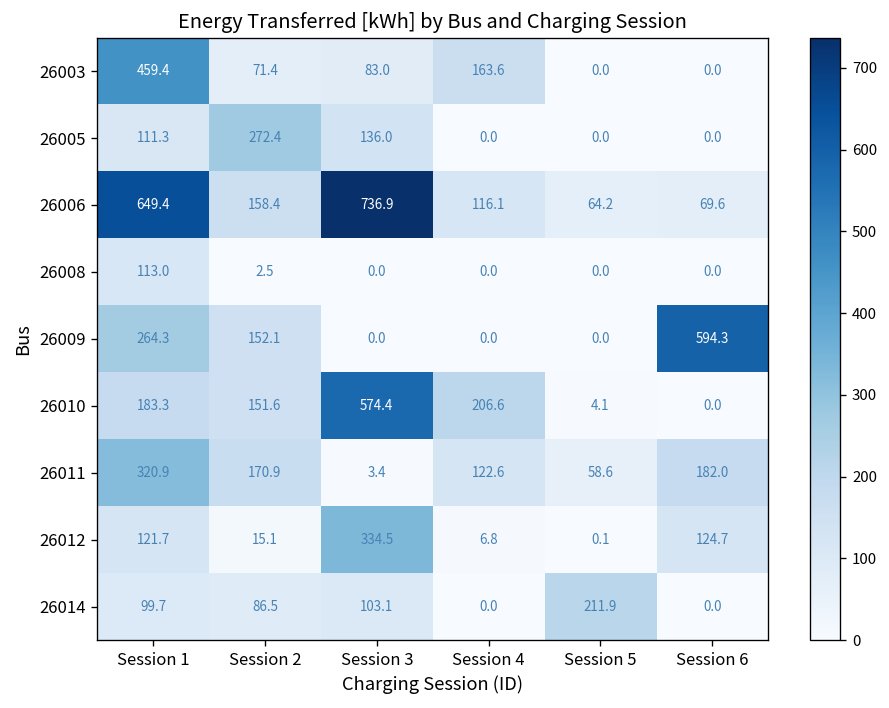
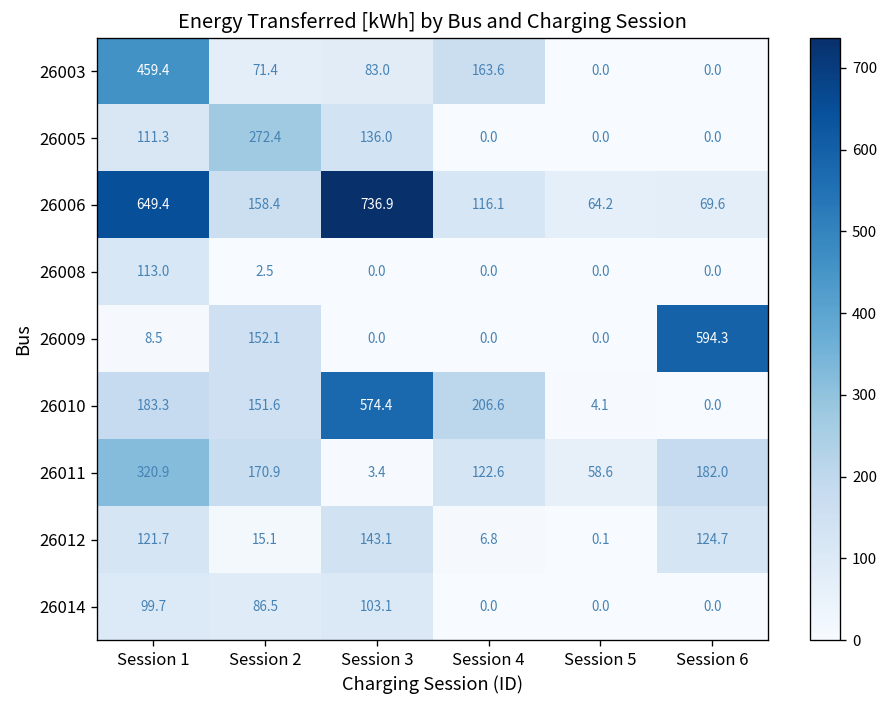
  {
    "26003": {
      "Session 1": 459.4,
      "Session 2": 71.4,
      "Session 3": 83.0,
      "Session 4": 163.6,
      "Session 5": 0.0,
      "Session 6": 0.0
    },
    "26005": {
      "Session 1": 111.3,
      "Session 2": 272.4,
      "Session 3": 136.0,
      "Session 4": 0.0,
      "Session 5": 0.0,
      "Session 6": 0.0
    },
    "26006": {
      "Session 1": 649.4,
      "Session 2": 158.4,
      "Session 3": 736.9,
      "Session 4": 116.1,
      "Session 5": 64.2,
      "Session 6": 69.6
    },
    "26008": {
      "Session 1": 113.0,
      "Session 2": 2.5,
      "Session 3": 0.0,
      "Session 4": 0.0,
      "Session 5": 0.0,
      "Session 6": 0.0
    },
    "26009": {
-     "Session 1": 264.3,
+     "Session 1": 8.5,
      "Session 2": 152.1,
      "Session 3": 0.0,
      "Session 4": 0.0,
      "Session 5": 0.0,
      "Session 6": 594.3
    },
    "26010": {
      "Session 1": 183.3,
      "Session 2": 151.6,
      "Session 3": 574.4,
      "Session 4": 206.6,
      "Session 5": 4.1,
      "Session 6": 0.0
    },
    "26011": {
      "Session 1": 320.9,
      "Session 2": 170.9,
      "Session 3": 3.4,
      "Session 4": 122.6,
      "Session 5": 58.6,
      "Session 6": 182.0
    },
    "26012": {
      "Session 1": 121.7,
      "Session 2": 15.1,
-     "Session 3": 334.5,
+     "Session 3": 143.1,
      "Session 4": 6.8,
      "Session 5": 0.1,
      "Session 6": 124.7
    },
    "26014": {
      "Session 1": 99.7,
      "Session 2": 86.5,
      "Session 3": 103.1,
      "Session 4": 0.0,
-     "Session 5": 211.9,
+     "Session 5": 0.0,
      "Session 6": 0.0
    }
  }
